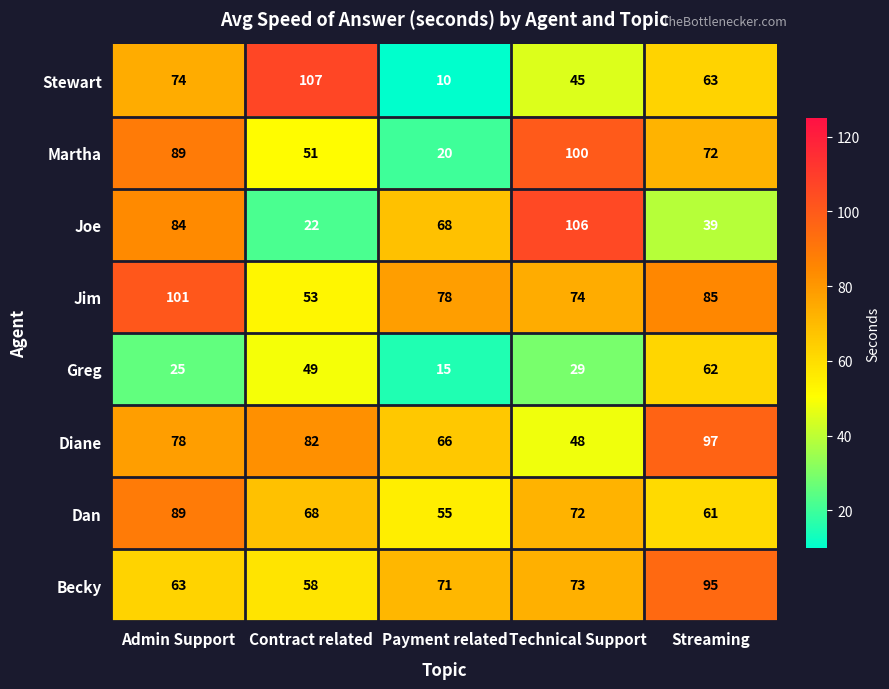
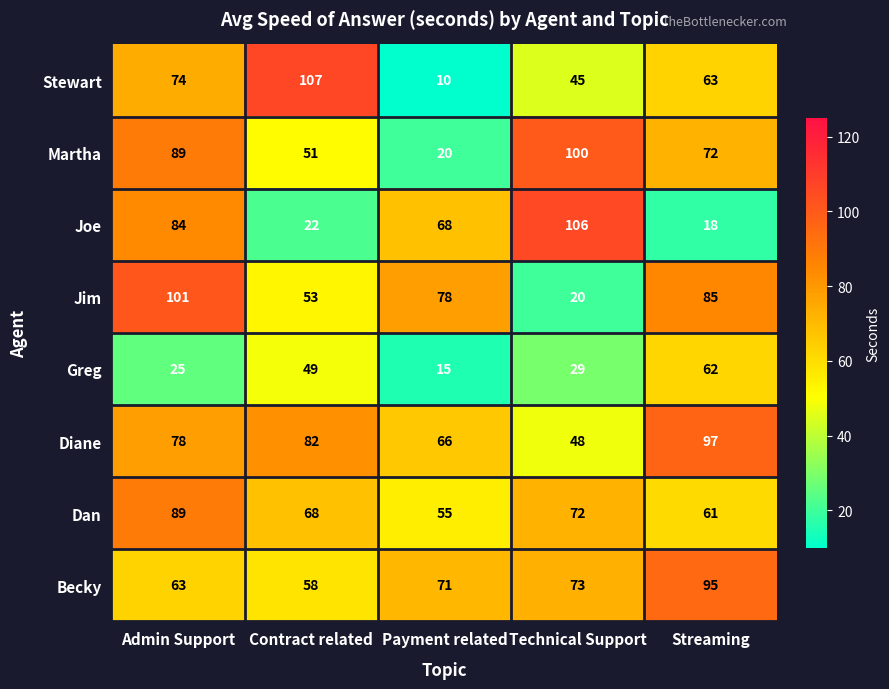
  {
    "Stewart": {
      "Admin Support": 74,
      "Contract related": 107,
      "Payment related": 10,
      "Technical Support": 45,
      "Streaming": 63
    },
    "Martha": {
      "Admin Support": 89,
      "Contract related": 51,
      "Payment related": 20,
      "Technical Support": 100,
      "Streaming": 72
    },
    "Joe": {
      "Admin Support": 84,
      "Contract related": 22,
      "Payment related": 68,
      "Technical Support": 106,
-     "Streaming": 39
+     "Streaming": 18
    },
    "Jim": {
      "Admin Support": 101,
      "Contract related": 53,
      "Payment related": 78,
-     "Technical Support": 74,
+     "Technical Support": 20,
      "Streaming": 85
    },
    "Greg": {
      "Admin Support": 25,
      "Contract related": 49,
      "Payment related": 15,
      "Technical Support": 29,
      "Streaming": 62
    },
    "Diane": {
      "Admin Support": 78,
      "Contract related": 82,
      "Payment related": 66,
      "Technical Support": 48,
      "Streaming": 97
    },
    "Dan": {
      "Admin Support": 89,
      "Contract related": 68,
      "Payment related": 55,
      "Technical Support": 72,
      "Streaming": 61
    },
    "Becky": {
      "Admin Support": 63,
      "Contract related": 58,
      "Payment related": 71,
      "Technical Support": 73,
      "Streaming": 95
    }
  }
